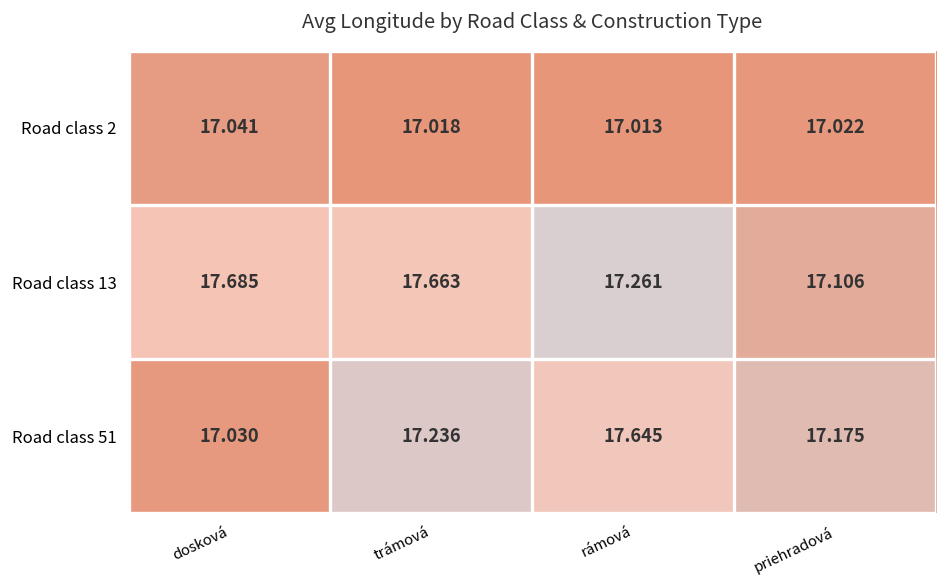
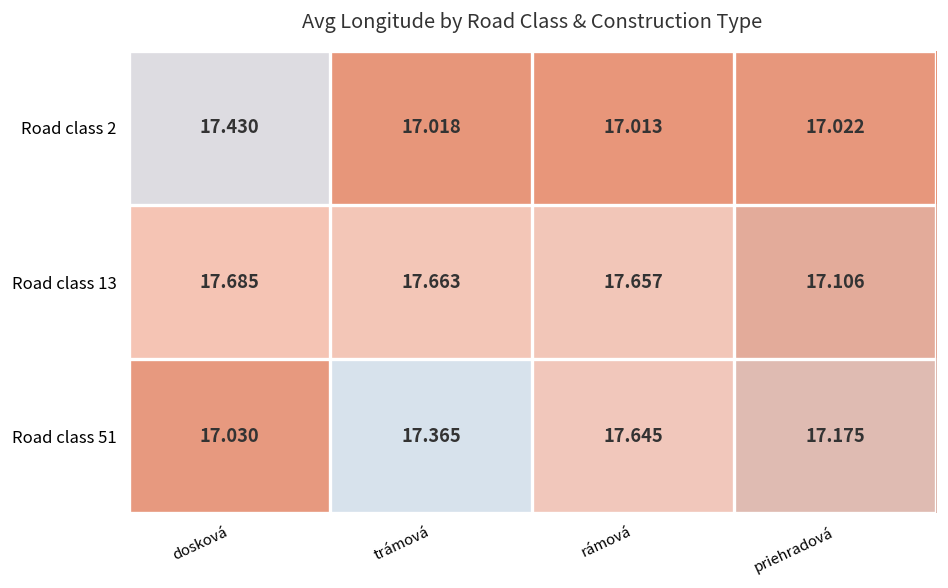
  {
    "Road class 2": {
-     "dosková": 17.041,
+     "dosková": 17.430,
      "trámová": 17.018,
      "rámová": 17.013,
      "priehradová": 17.022
    },
    "Road class 13": {
      "dosková": 17.685,
      "trámová": 17.663,
-     "rámová": 17.261,
+     "rámová": 17.657,
      "priehradová": 17.106
    },
    "Road class 51": {
      "dosková": 17.030,
-     "trámová": 17.236,
+     "trámová": 17.365,
      "rámová": 17.645,
      "priehradová": 17.175
    }
  }
